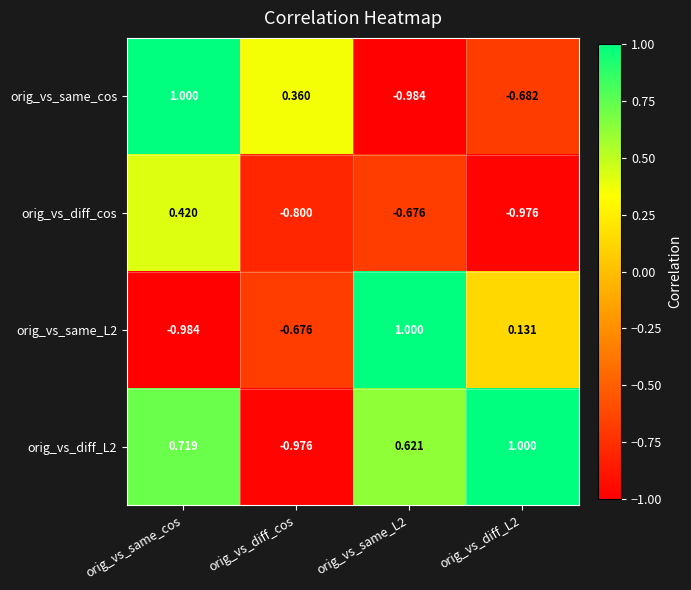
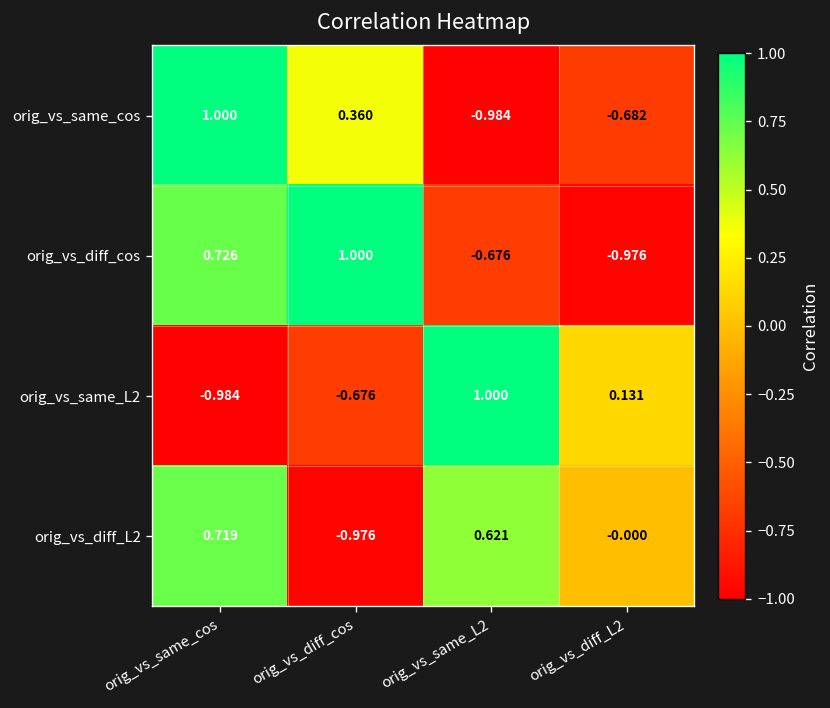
  {
    "orig_vs_same_cos": {
      "orig_vs_same_cos": 1.000,
      "orig_vs_diff_cos": 0.360,
      "orig_vs_same_L2": -0.984,
      "orig_vs_diff_L2": -0.682
    },
    "orig_vs_diff_cos": {
-     "orig_vs_same_cos": 0.420,
-     "orig_vs_diff_cos": -0.800,
+     "orig_vs_same_cos": 0.726,
+     "orig_vs_diff_cos": 1.000,
      "orig_vs_same_L2": -0.676,
      "orig_vs_diff_L2": -0.976
    },
    "orig_vs_same_L2": {
      "orig_vs_same_cos": -0.984,
      "orig_vs_diff_cos": -0.676,
      "orig_vs_same_L2": 1.000,
      "orig_vs_diff_L2": 0.131
    },
    "orig_vs_diff_L2": {
      "orig_vs_same_cos": 0.719,
      "orig_vs_diff_cos": -0.976,
      "orig_vs_same_L2": 0.621,
-     "orig_vs_diff_L2": 1.000
+     "orig_vs_diff_L2": -0.000
    }
  }
